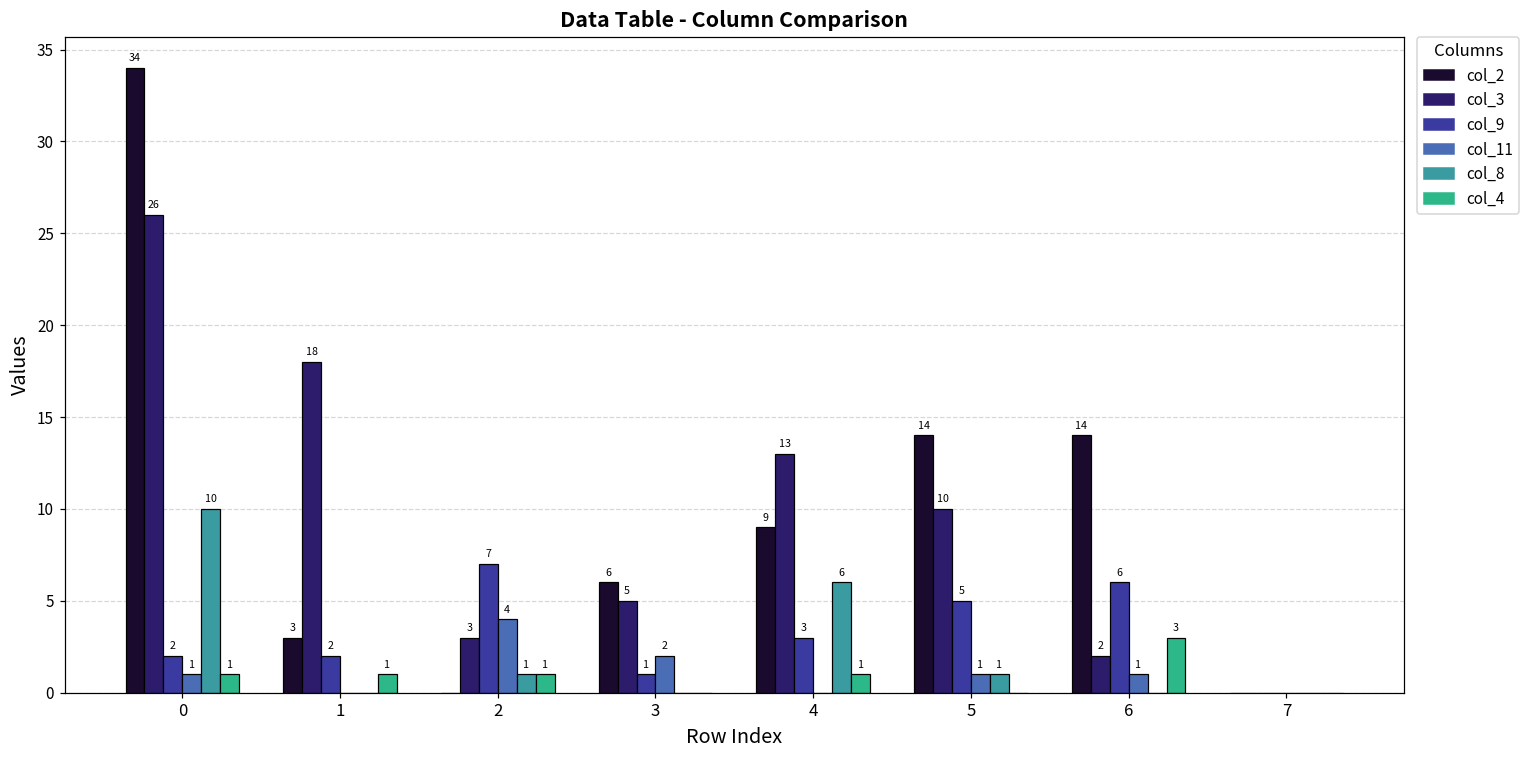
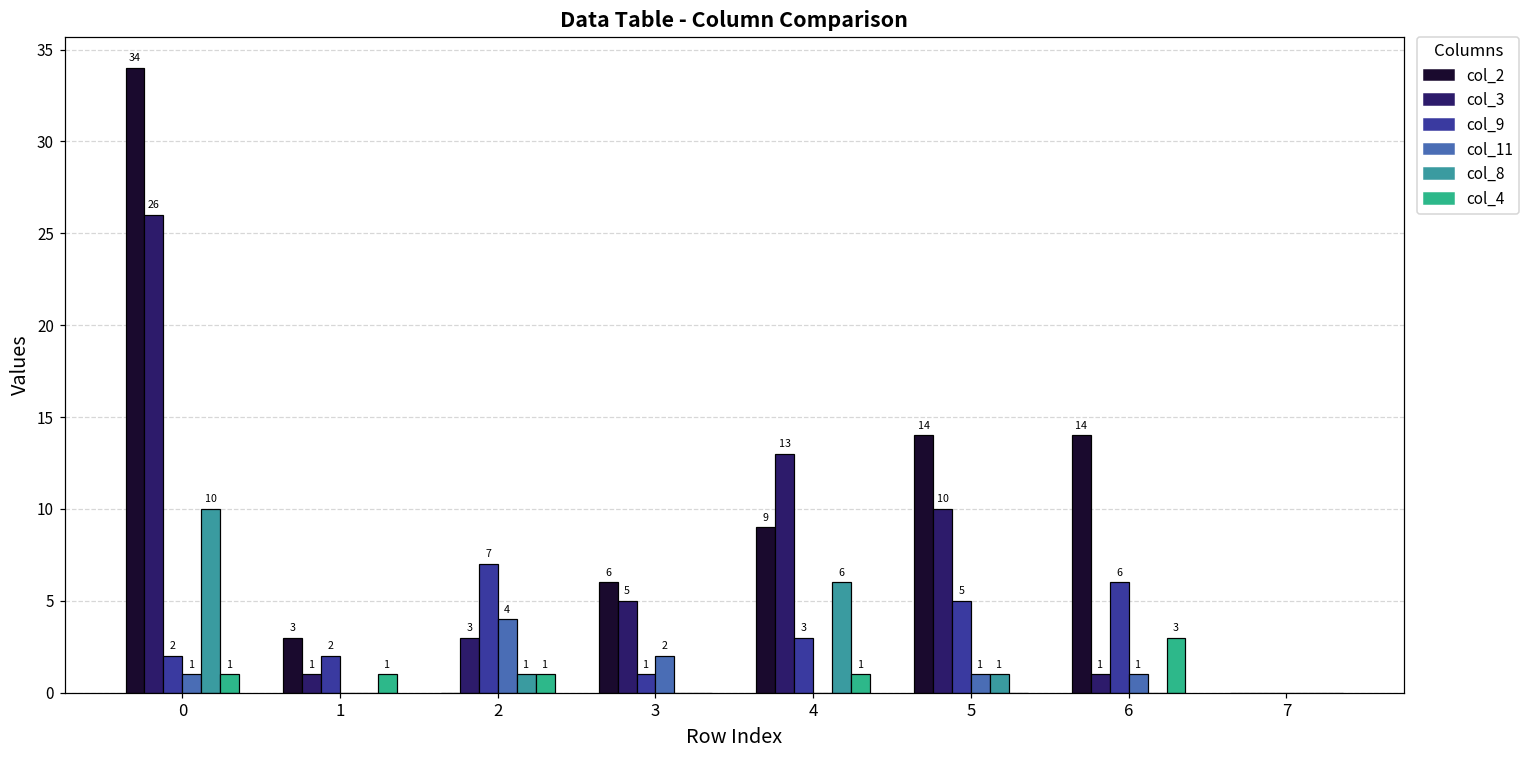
  {
    "col_2": {
      "0": 34,
      "1": 3,
      "3": 6,
      "4": 9,
      "5": 14,
      "6": 14
    },
    "col_3": {
      "0": 26,
-     "1": 18,
+     "1": 1,
      "2": 3,
      "3": 5,
      "4": 13,
      "5": 10,
-     "6": 2
+     "6": 1
    }
  }
